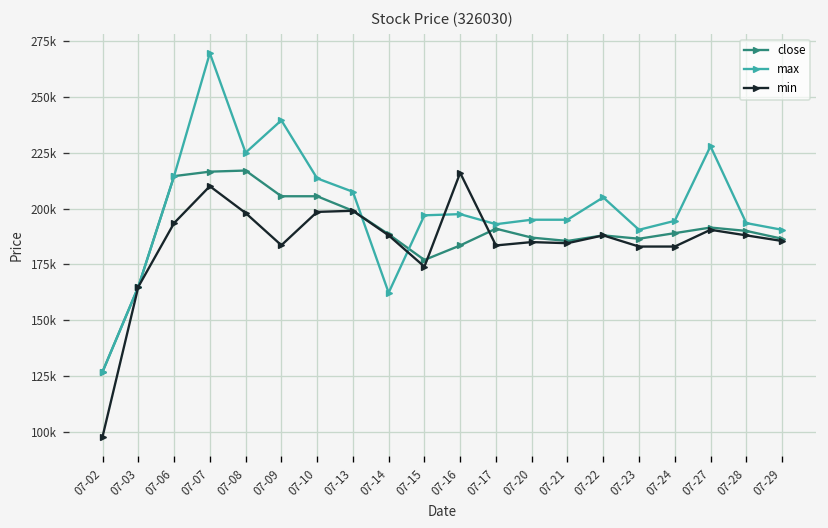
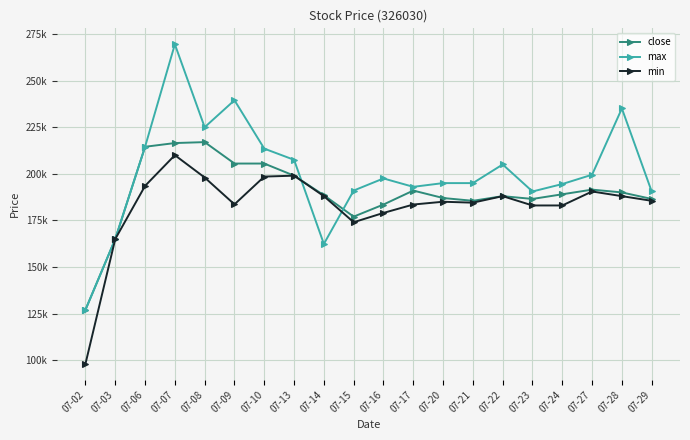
  {
    "close": {
      "07-07": 217000,
      "07-08": 217000,
      "07-09": 206000,
      "07-10": 206000,
      "07-15": 177000,
      "07-16": 184000,
      "07-17": 191000,
      "07-20": 187000,
      "07-23": 187000,
      "07-24": 189000,
      "07-28": 190000
    },
    "max": {
      "07-07": 270000,
      "07-08": 225000,
      "07-09": 239000,
      "07-10": 214000,
      "07-13": 208000,
      "07-14": 162000,
-     "07-15": 197000,
+     "07-15": 191000,
      "07-16": 198000,
      "07-17": 193000,
      "07-20": 195000,
      "07-21": 195000,
      "07-22": 205000,
      "07-23": 191000,
      "07-24": 195000,
-     "07-27": 228000,
-     "07-28": 194000,
+     "07-27": 200000,
+     "07-28": 235000,
      "07-29": 191000
    },
    "min": {
      "07-02": 98000,
      "07-06": 194000,
      "07-07": 210000,
      "07-08": 198000,
      "07-09": 184000,
      "07-10": 199000,
      "07-15": 174000,
-     "07-16": 216000,
+     "07-16": 179000,
      "07-17": 184000,
      "07-20": 185000,
      "07-23": 183000,
      "07-24": 183000,
      "07-28": 188000
    }
  }
